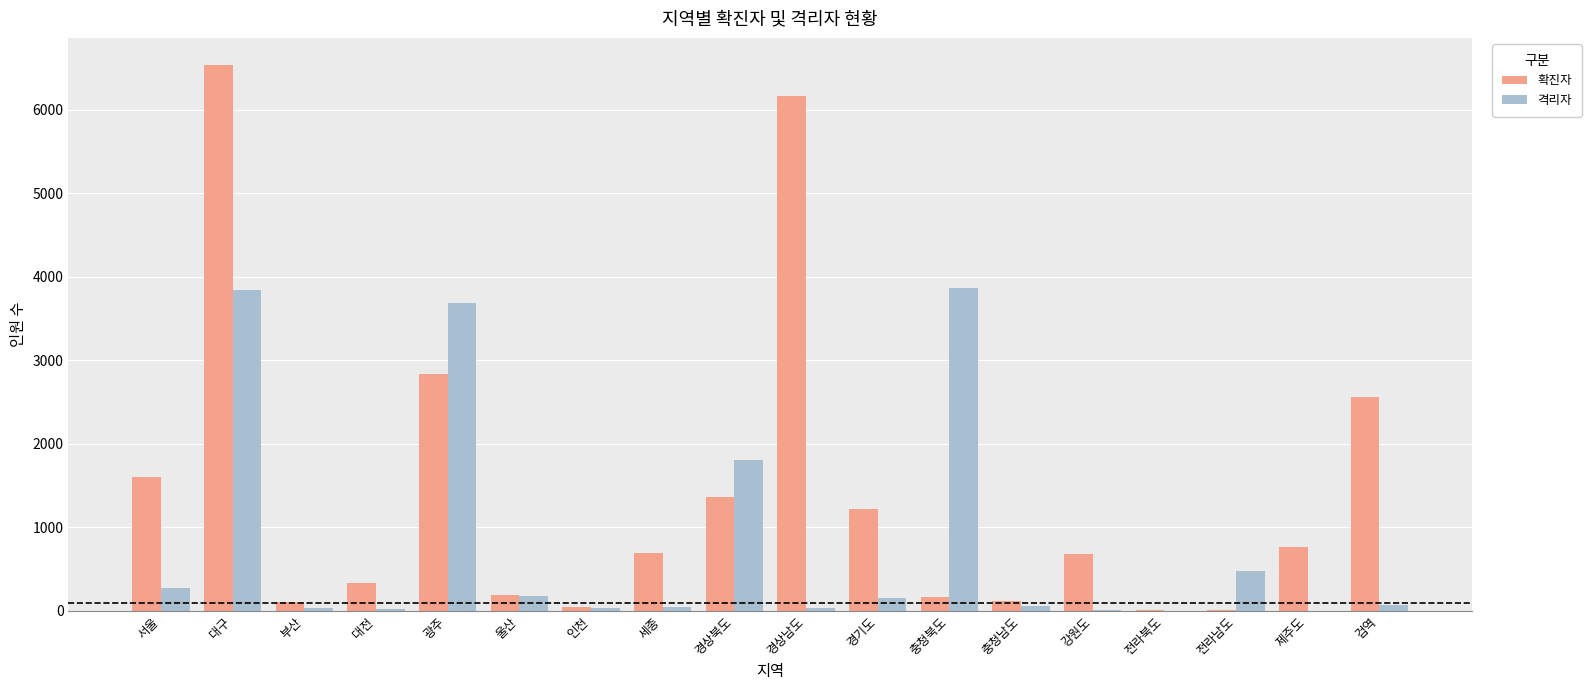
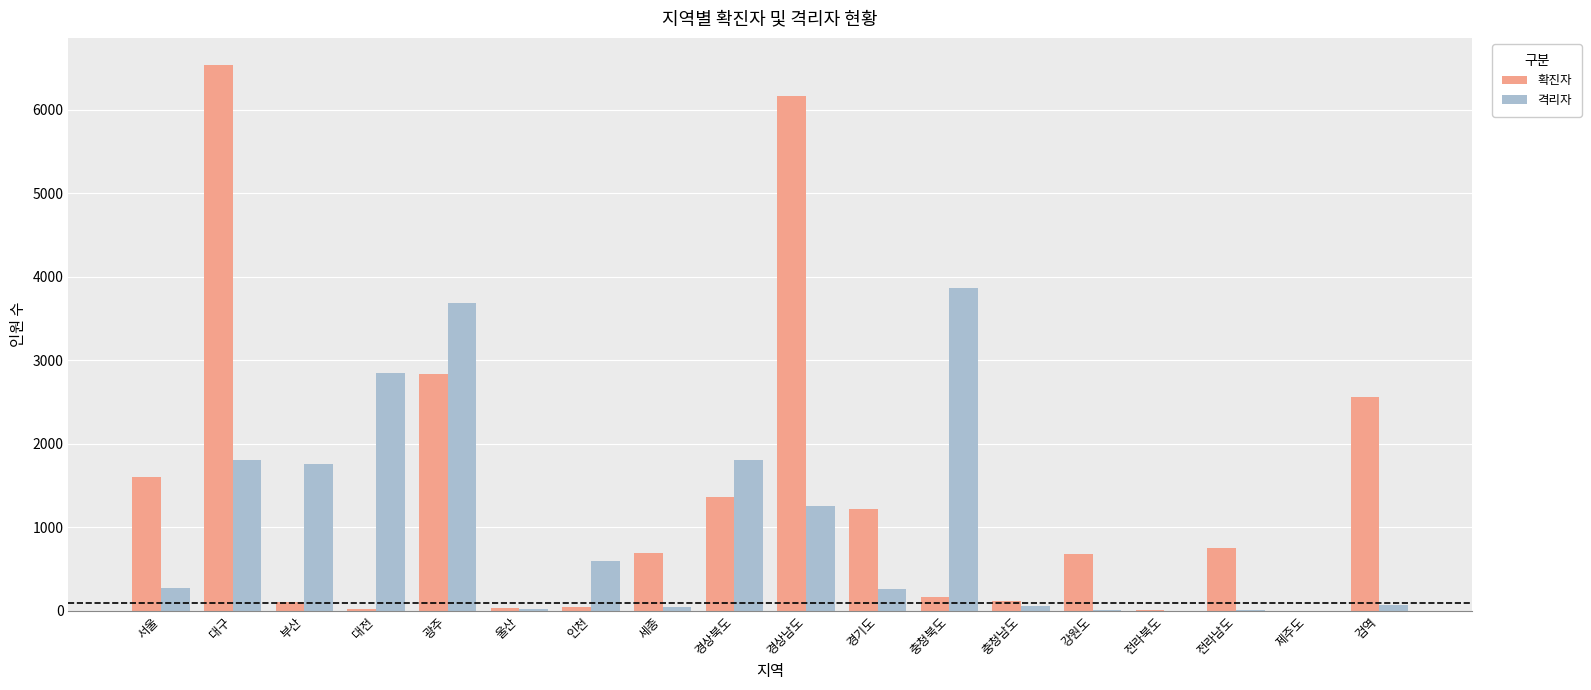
  {
    "확진자": {
      "서울": 1600,
      "대구": 6500,
      "부산": 100,
-     "대전": 300,
+     "대전": 0,
      "광주": 2800,
-     "울산": 200,
+     "울산": 0,
      "인천": 0,
      "세종": 700,
      "경상북도": 1400,
      "경상남도": 6200,
      "경기도": 1200,
      "충청북도": 200,
      "충청남도": 100,
      "강원도": 700,
-     "전라남도": 0,
-     "제주도": 800,
+     "전라남도": 800,
+     "제주도": 0,
      "검역": 2600
    },
    "격리자": {
      "서울": 300,
-     "대구": 3800,
-     "부산": 0,
-     "대전": 0,
+     "대구": 1800,
+     "부산": 1800,
+     "대전": 2900,
      "광주": 3700,
-     "울산": 200,
-     "인천": 0,
+     "울산": 0,
+     "인천": 600,
      "세종": 0,
      "경상북도": 1800,
-     "경상남도": 0,
-     "경기도": 200,
+     "경상남도": 1300,
+     "경기도": 300,
      "충청북도": 3900,
      "충청남도": 100,
-     "전라남도": 500,
+     "전라남도": 0,
      "제주도": 0,
      "검역": 100
    }
  }
